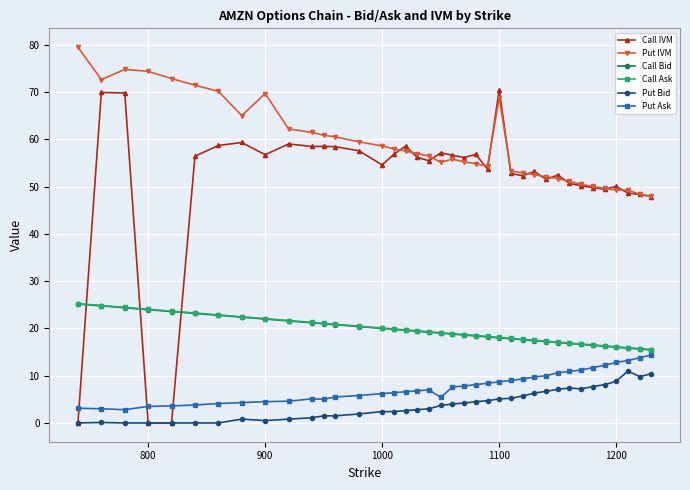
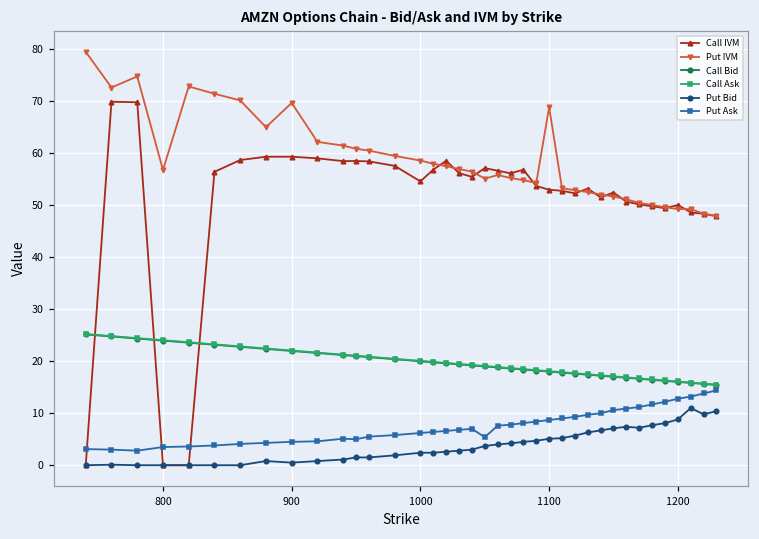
  {
    "Call IVM": {
-     "900": 57,
+     "900": 59,
      "1000": 55,
-     "1100": 71,
+     "1100": 53,
      "1200": 50
    },
    "Put IVM": {
-     "800": 74,
+     "800": 57,
      "900": 70,
      "1000": 59,
      "1100": 69,
      "1200": 49
    }
  }
